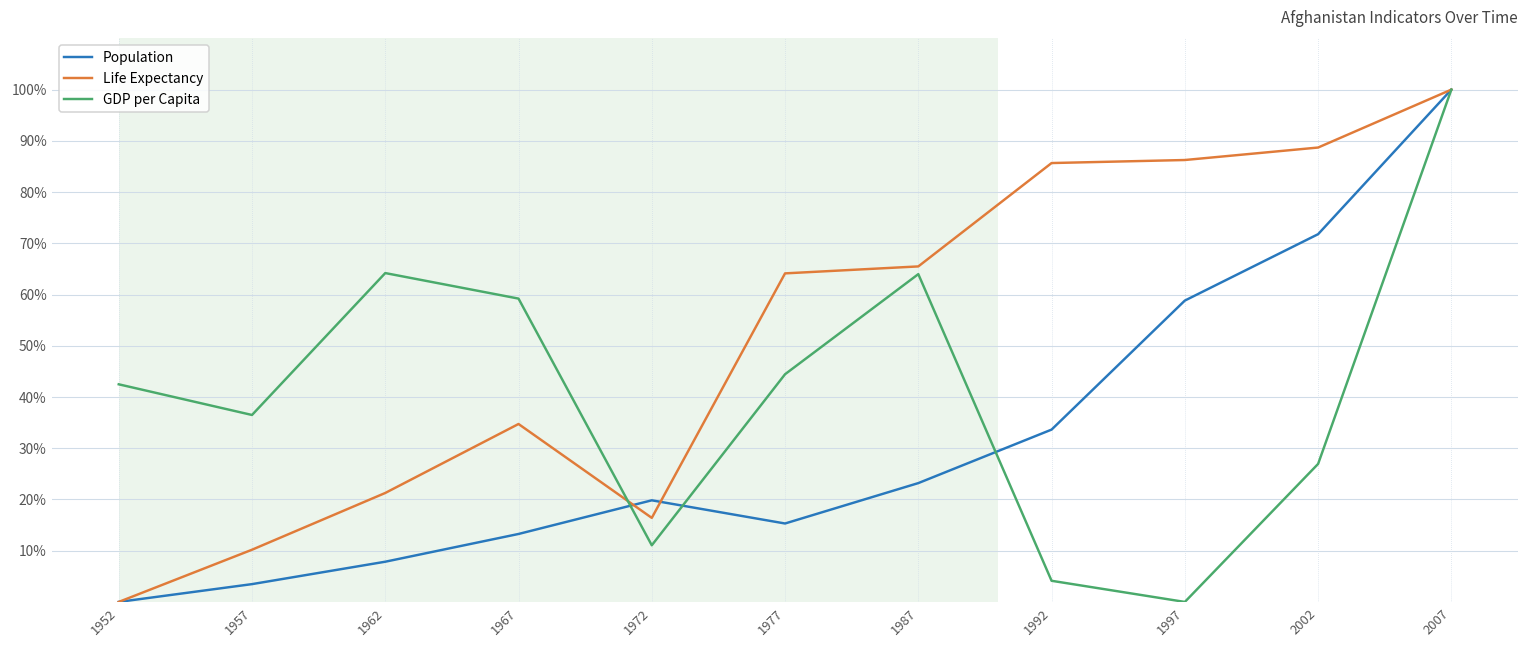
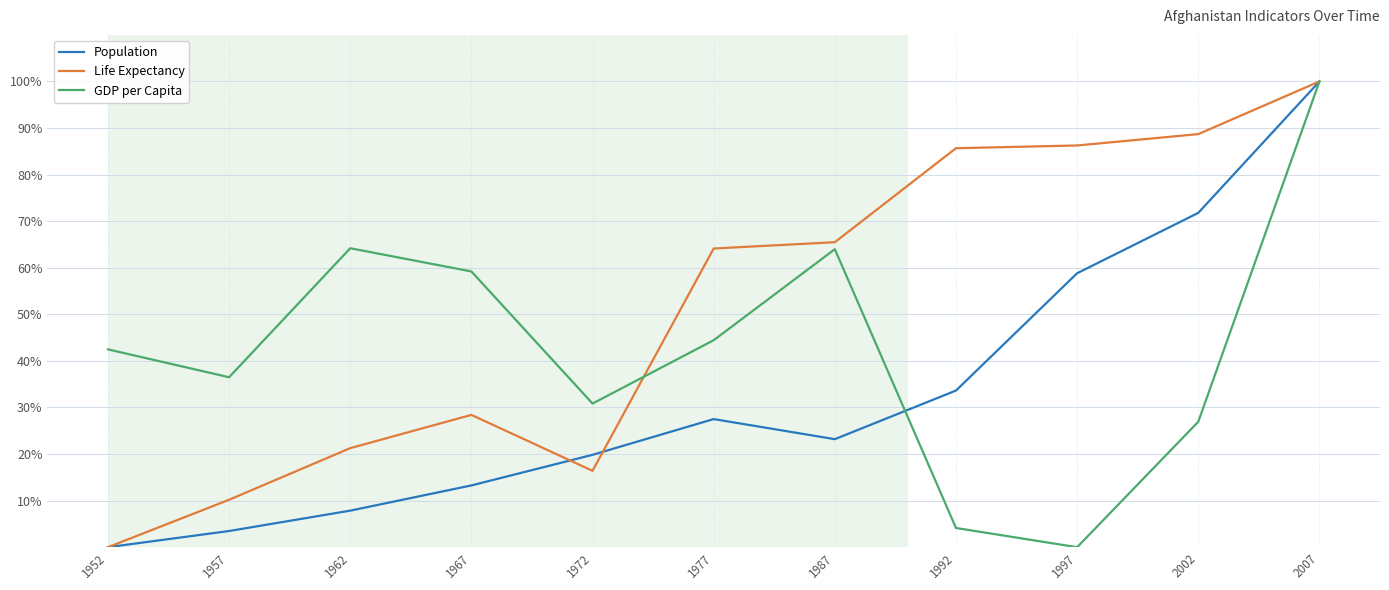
  {
    "Population": {
      "1957": "3%",
      "1962": "8%",
      "1967": "13%",
      "1972": "20%",
-     "1977": "15%",
+     "1977": "28%",
      "1987": "23%",
      "1992": "34%",
      "1997": "59%",
      "2002": "72%"
    },
    "Life Expectancy": {
      "1957": "10%",
      "1962": "21%",
-     "1967": "35%",
+     "1967": "28%",
      "1972": "16%",
      "1977": "64%",
      "1987": "65%",
      "1992": "86%",
      "1997": "86%",
      "2002": "89%"
    },
    "GDP per Capita": {
      "1952": "42%",
      "1957": "36%",
      "1962": "64%",
      "1967": "59%",
-     "1972": "11%",
+     "1972": "31%",
      "1977": "44%",
      "1987": "64%",
      "1992": "4%",
      "1997": "0%",
      "2002": "27%"
    }
  }
